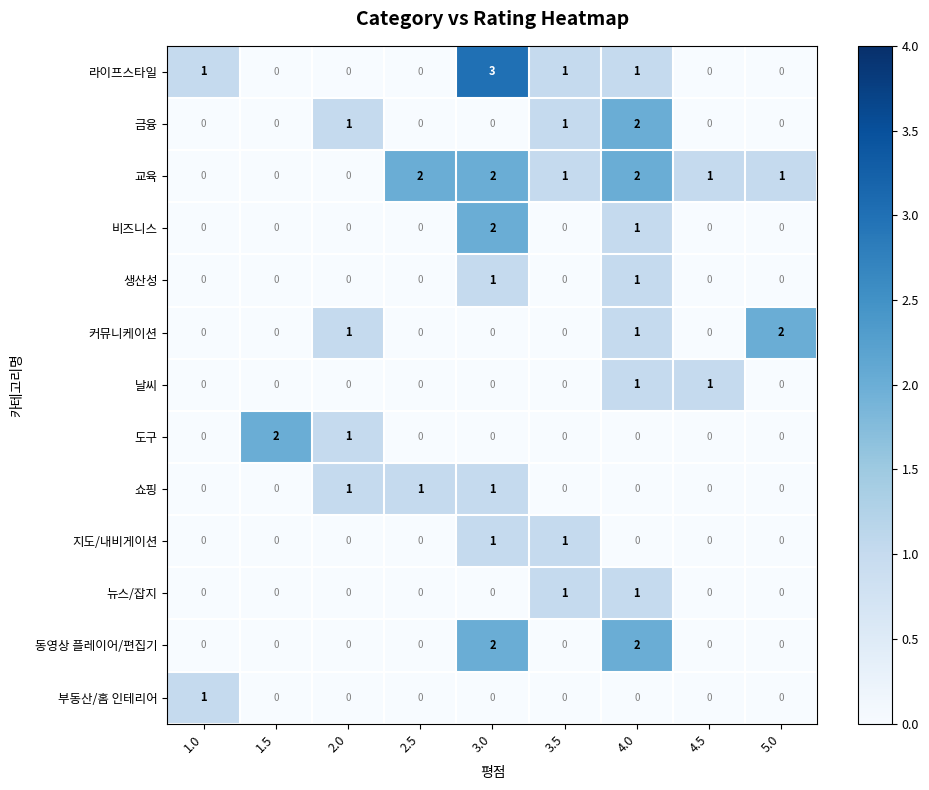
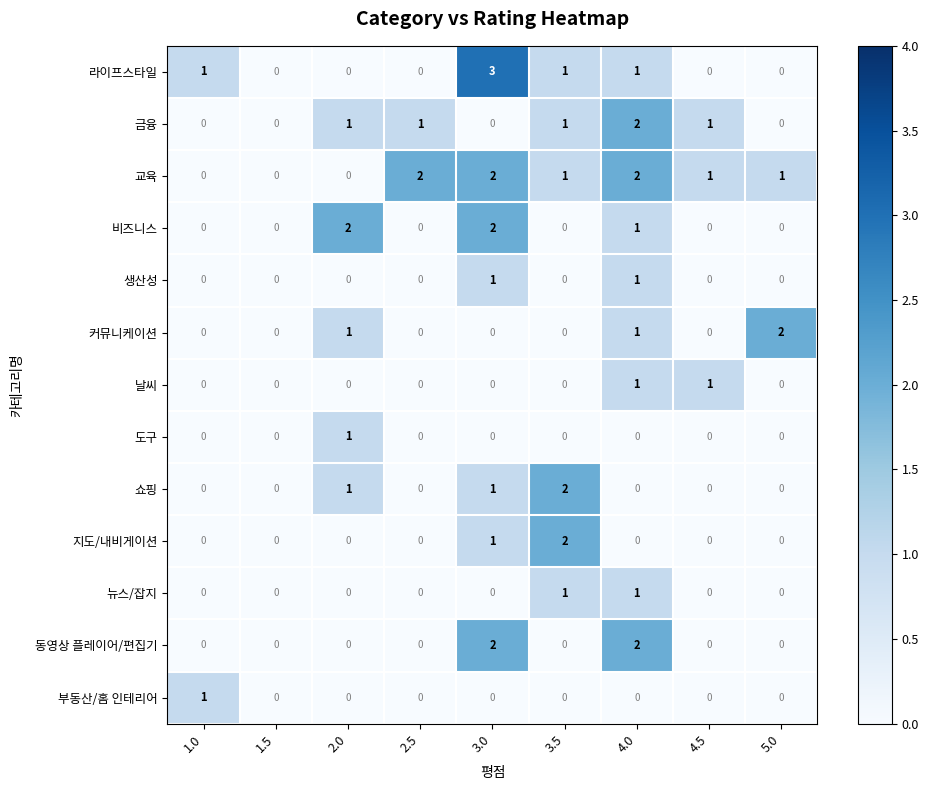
  {
    "라이프스타일": {
      "1.0": 1,
      "1.5": 0,
      "2.0": 0,
      "2.5": 0,
      "3.0": 3,
      "3.5": 1,
      "4.0": 1,
      "4.5": 0,
      "5.0": 0
    },
    "금융": {
      "1.0": 0,
      "1.5": 0,
      "2.0": 1,
-     "2.5": 0,
+     "2.5": 1,
      "3.0": 0,
      "3.5": 1,
      "4.0": 2,
-     "4.5": 0,
+     "4.5": 1,
      "5.0": 0
    },
    "교육": {
      "1.0": 0,
      "1.5": 0,
      "2.0": 0,
      "2.5": 2,
      "3.0": 2,
      "3.5": 1,
      "4.0": 2,
      "4.5": 1,
      "5.0": 1
    },
    "비즈니스": {
      "1.0": 0,
      "1.5": 0,
-     "2.0": 0,
+     "2.0": 2,
      "2.5": 0,
      "3.0": 2,
      "3.5": 0,
      "4.0": 1,
      "4.5": 0,
      "5.0": 0
    },
    "생산성": {
      "1.0": 0,
      "1.5": 0,
      "2.0": 0,
      "2.5": 0,
      "3.0": 1,
      "3.5": 0,
      "4.0": 1,
      "4.5": 0,
      "5.0": 0
    },
    "커뮤니케이션": {
      "1.0": 0,
      "1.5": 0,
      "2.0": 1,
      "2.5": 0,
      "3.0": 0,
      "3.5": 0,
      "4.0": 1,
      "4.5": 0,
      "5.0": 2
    },
    "날씨": {
      "1.0": 0,
      "1.5": 0,
      "2.0": 0,
      "2.5": 0,
      "3.0": 0,
      "3.5": 0,
      "4.0": 1,
      "4.5": 1,
      "5.0": 0
    },
    "도구": {
      "1.0": 0,
-     "1.5": 2,
+     "1.5": 0,
      "2.0": 1,
      "2.5": 0,
      "3.0": 0,
      "3.5": 0,
      "4.0": 0,
      "4.5": 0,
      "5.0": 0
    },
    "쇼핑": {
      "1.0": 0,
      "1.5": 0,
      "2.0": 1,
-     "2.5": 1,
+     "2.5": 0,
      "3.0": 1,
-     "3.5": 0,
+     "3.5": 2,
      "4.0": 0,
      "4.5": 0,
      "5.0": 0
    },
    "지도/내비게이션": {
      "1.0": 0,
      "1.5": 0,
      "2.0": 0,
      "2.5": 0,
      "3.0": 1,
-     "3.5": 1,
+     "3.5": 2,
      "4.0": 0,
      "4.5": 0,
      "5.0": 0
    },
    "뉴스/잡지": {
      "1.0": 0,
      "1.5": 0,
      "2.0": 0,
      "2.5": 0,
      "3.0": 0,
      "3.5": 1,
      "4.0": 1,
      "4.5": 0,
      "5.0": 0
    },
    "동영상 플레이어/편집기": {
      "1.0": 0,
      "1.5": 0,
      "2.0": 0,
      "2.5": 0,
      "3.0": 2,
      "3.5": 0,
      "4.0": 2,
      "4.5": 0,
      "5.0": 0
    },
    "부동산/홈 인테리어": {
      "1.0": 1,
      "1.5": 0,
      "2.0": 0,
      "2.5": 0,
      "3.0": 0,
      "3.5": 0,
      "4.0": 0,
      "4.5": 0,
      "5.0": 0
    }
  }
